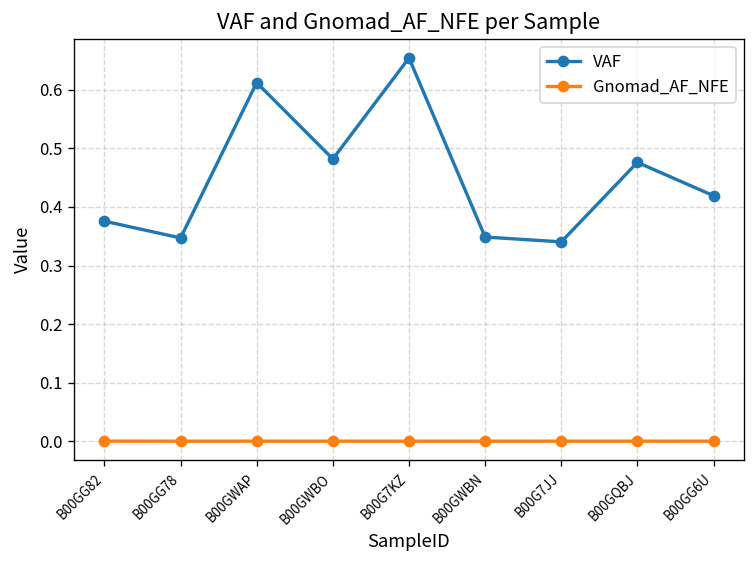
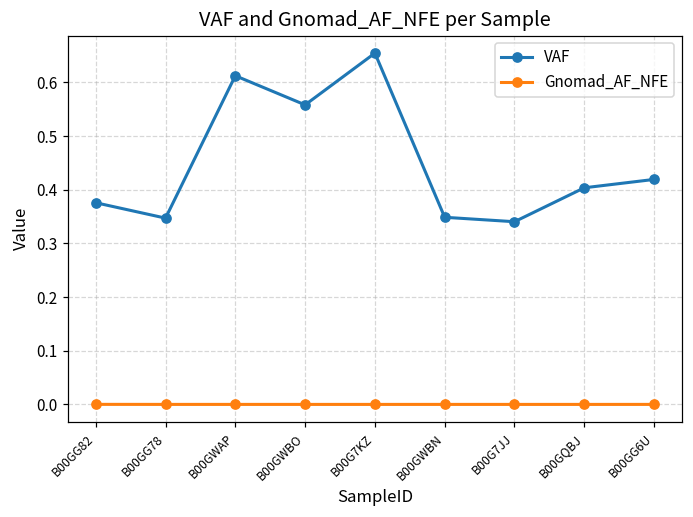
  {
    "VAF": {
      "B00GG82": 0.38,
      "B00GG78": 0.35,
      "B00GWAP": 0.61,
-     "B00GWBO": 0.48,
+     "B00GWBO": 0.56,
      "B00G7KZ": 0.65,
      "B00GWBN": 0.35,
      "B00G7JJ": 0.34,
-     "B00GQBJ": 0.48,
+     "B00GQBJ": 0.40,
      "B00GG6U": 0.42
    },
    "Gnomad_AF_NFE": {
      "B00GG82": 0.00,
      "B00GG78": 0.00,
      "B00GWAP": 0.00,
      "B00GWBO": 0.00,
      "B00G7KZ": 0.00,
      "B00GWBN": 0.00,
      "B00G7JJ": 0.00,
      "B00GQBJ": 0.00,
      "B00GG6U": 0.00
    }
  }
